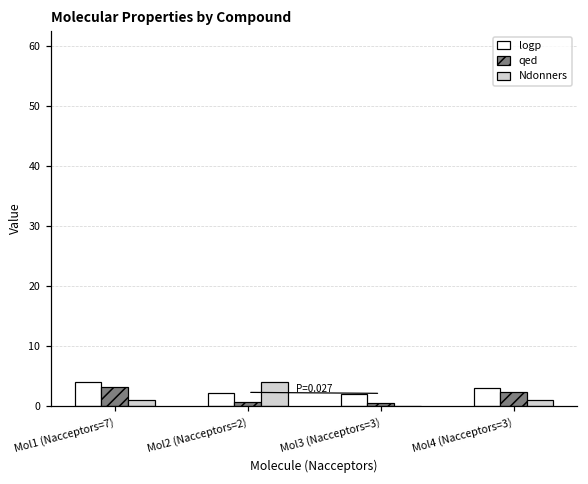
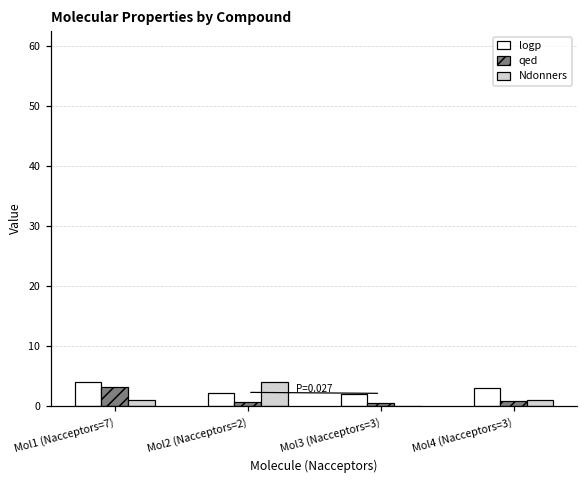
  {
    "logp": {
      "Mol1 (Nacceptors=7)": 4,
      "Mol2 (Nacceptors=2)": 2,
      "Mol4 (Nacceptors=3)": 3
    },
    "qed": {
      "Mol1 (Nacceptors=7)": 3,
      "Mol2 (Nacceptors=2)": 1,
      "Mol3 (Nacceptors=3)": 0,
-     "Mol4 (Nacceptors=3)": 2
+     "Mol4 (Nacceptors=3)": 1
    },
    "Ndonners": {
      "Mol1 (Nacceptors=7)": 1,
      "Mol3 (Nacceptors=3)": 0,
      "Mol4 (Nacceptors=3)": 1
    }
  }
